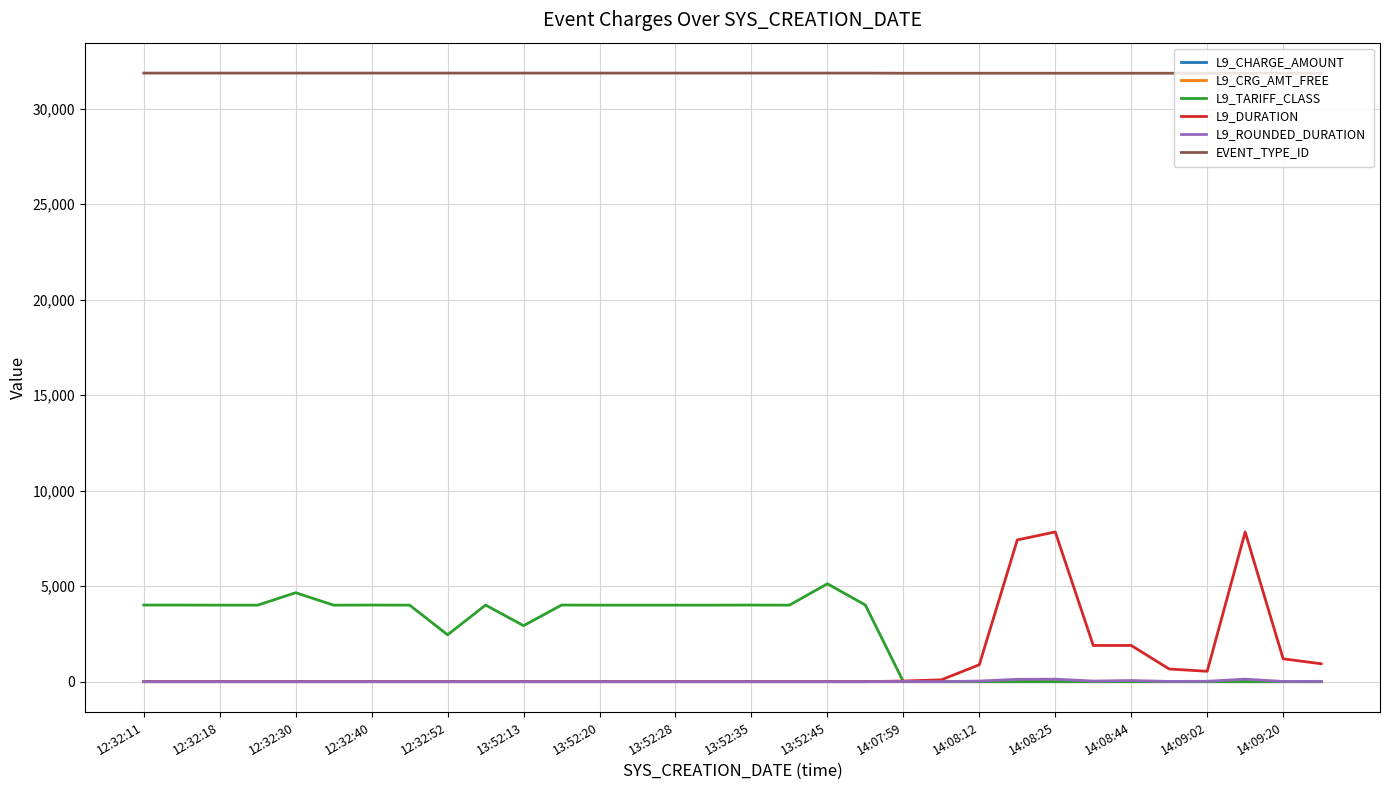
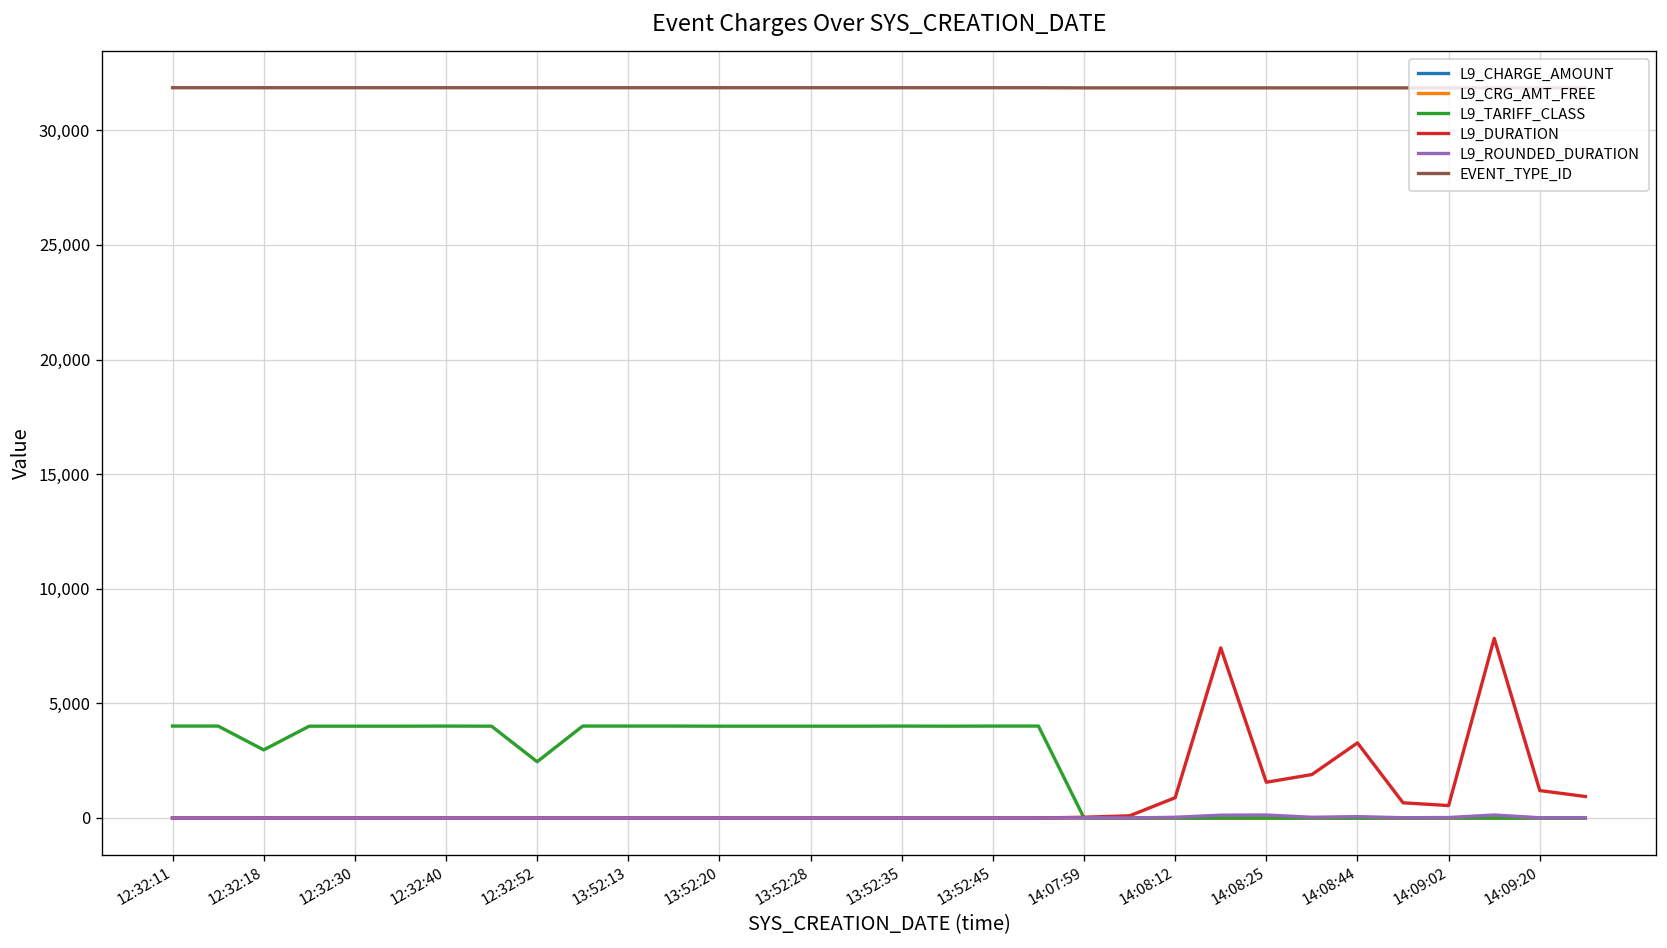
  {
    "L9_TARIFF_CLASS": {
      "12:32:11": "4,000",
-     "12:32:18": "4,000",
-     "12:32:30": "4,700",
+     "12:32:18": "3,000",
+     "12:32:30": "4,000",
      "12:32:40": "4,000",
      "12:32:52": "2,500",
-     "13:52:13": "2,900",
+     "13:52:13": "4,000",
      "13:52:20": "4,000",
      "13:52:28": "4,000",
      "13:52:35": "4,000",
-     "13:52:45": "5,100"
+     "13:52:45": "4,000"
    },
    "L9_DURATION": {
      "14:08:12": "900",
-     "14:08:25": "7,800",
-     "14:08:44": "1,900",
+     "14:08:25": "1,600",
+     "14:08:44": "3,300",
      "14:09:02": "500",
      "14:09:20": "1,200"
    },
    "EVENT_TYPE_ID": {
      "12:32:11": "31,900",
      "12:32:18": "31,900",
      "12:32:30": "31,900",
      "12:32:40": "31,900",
      "12:32:52": "31,900",
      "13:52:13": "31,900",
      "13:52:20": "31,900",
      "13:52:28": "31,900",
      "13:52:35": "31,900",
      "13:52:45": "31,900",
      "14:07:59": "31,800",
      "14:08:12": "31,800",
      "14:08:25": "31,800",
      "14:08:44": "31,800"
    }
  }
